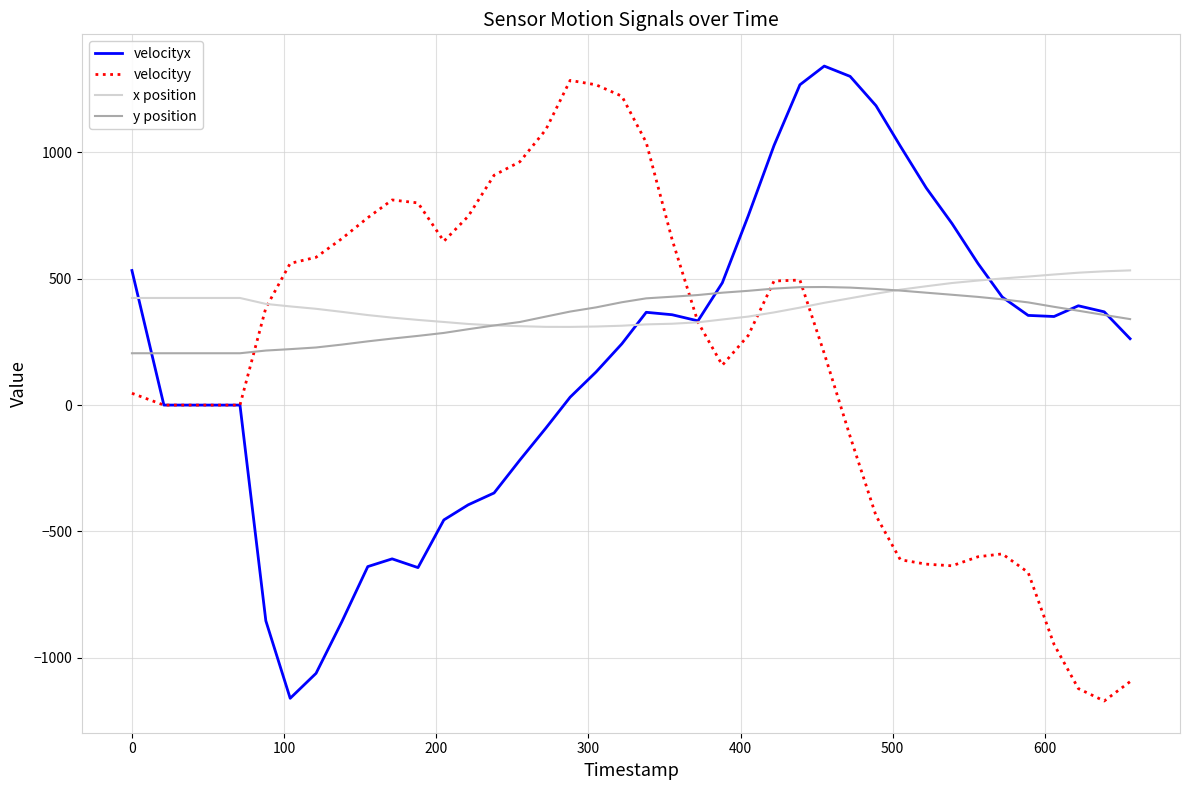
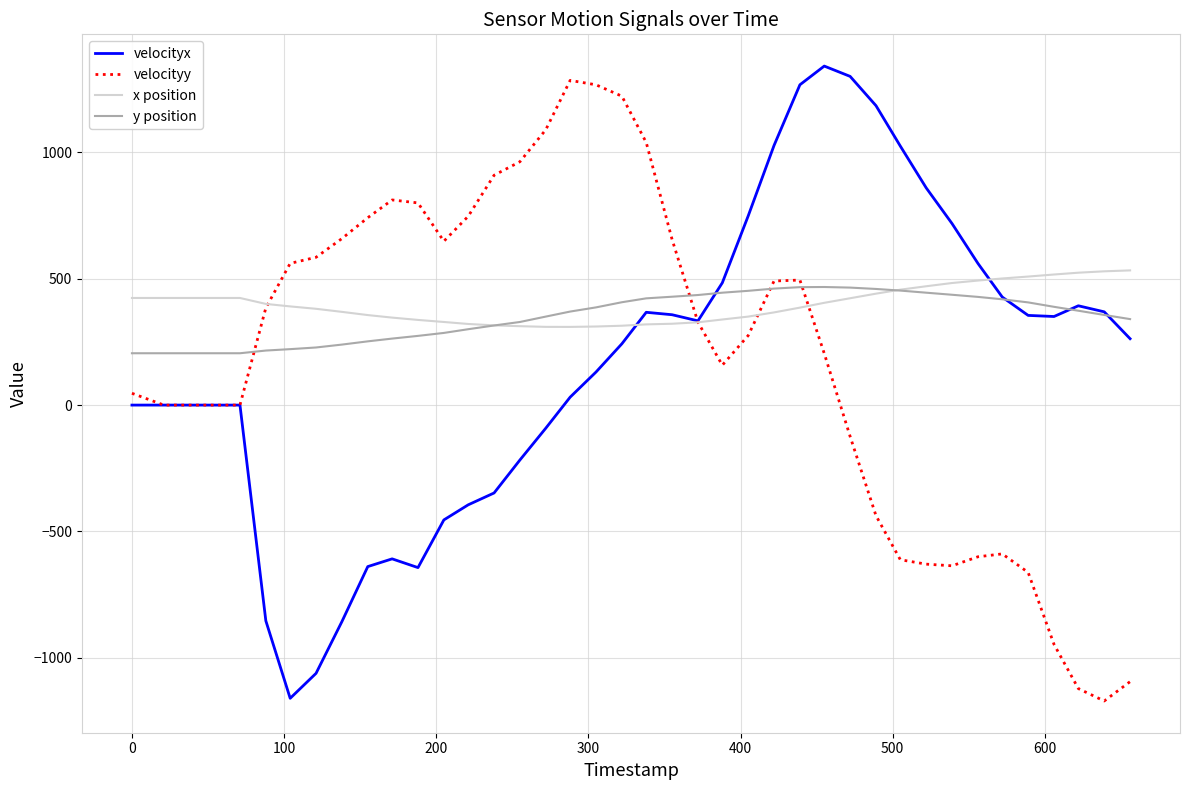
  {
    "velocityx": {
-     "0": 530
+     "0": 0
    },
    "velocityy": {
      "0": 50
    },
    "x position": {
      "0": 420
    },
    "y position": {
      "0": 210
    }
  }
